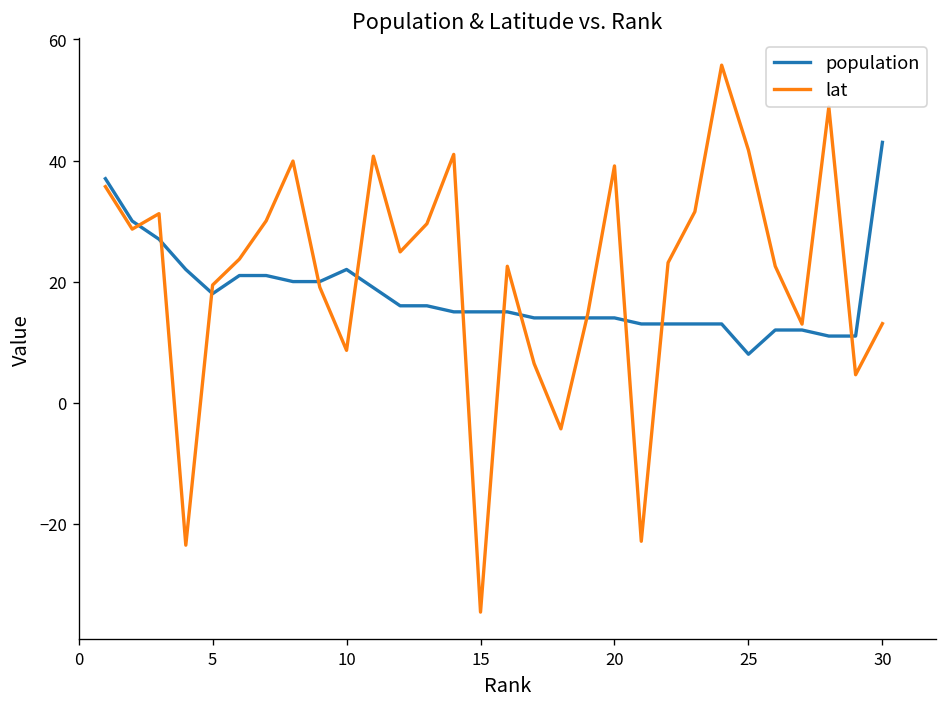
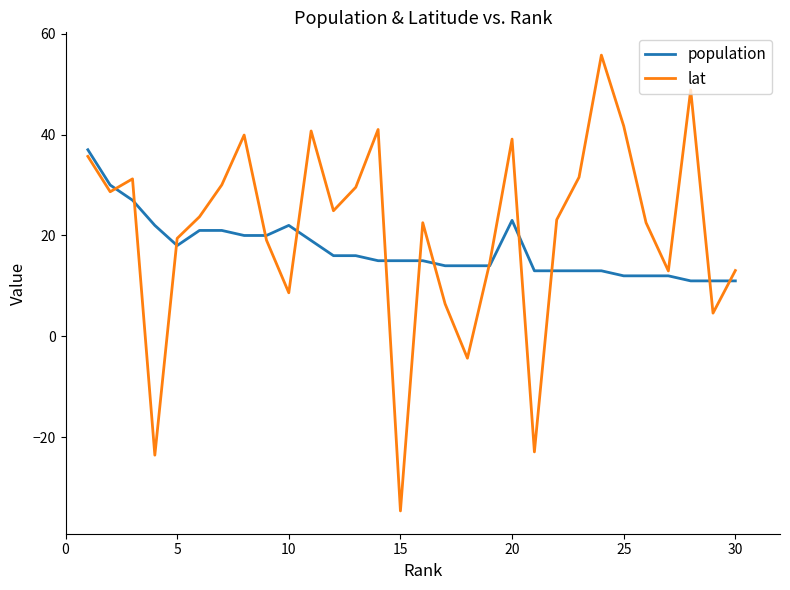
  {
    "population": {
      "5": 18,
      "10": 22,
      "15": 15,
-     "20": 14,
-     "25": 8,
-     "30": 43
+     "20": 23,
+     "25": 12,
+     "30": 11
    },
    "lat": {
      "5": 19,
      "10": 9,
      "15": -35,
      "20": 39,
      "25": 42,
      "30": 13
    }
  }
